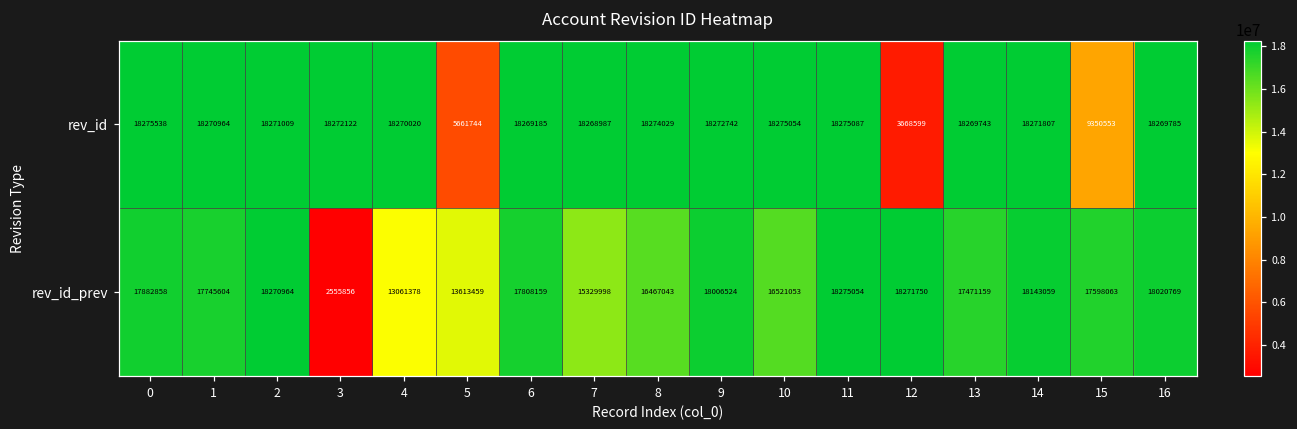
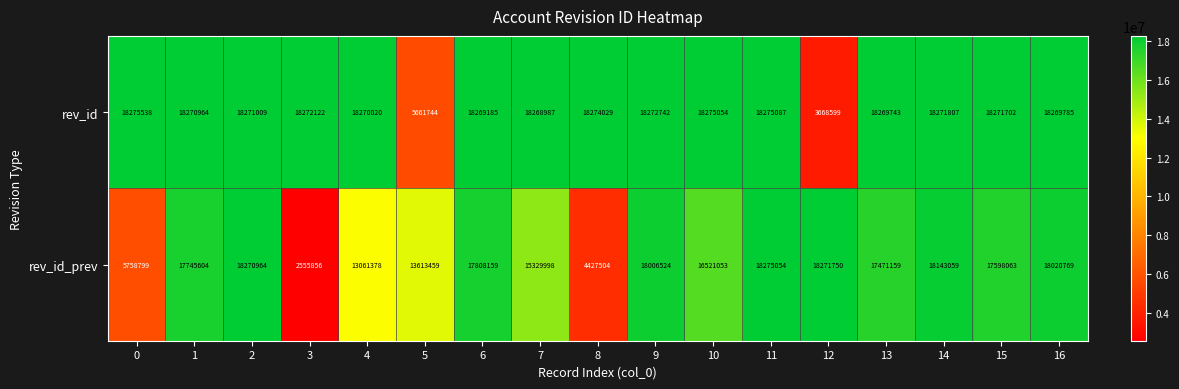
  {
    "rev_id": {
      "0": 18275538,
      "1": 18270964,
      "2": 18271009,
      "3": 18272122,
      "4": 18270020,
      "5": 5661744,
      "6": 18269185,
      "7": 18268987,
      "8": 18274029,
      "9": 18272742,
      "10": 18275054,
      "11": 18275087,
      "12": 3668599,
      "13": 18269743,
      "14": 18271807,
-     "15": 9350553,
+     "15": 18271702,
      "16": 18269785
    },
    "rev_id_prev": {
-     "0": 17882858,
+     "0": 5758799,
      "1": 17745604,
      "2": 18270964,
      "3": 2555856,
      "4": 13061378,
      "5": 13613459,
      "6": 17808159,
      "7": 15329998,
-     "8": 16467043,
+     "8": 4427504,
      "9": 18006524,
      "10": 16521053,
      "11": 18275054,
      "12": 18271750,
      "13": 17471159,
      "14": 18143059,
      "15": 17598063,
      "16": 18020769
    }
  }
